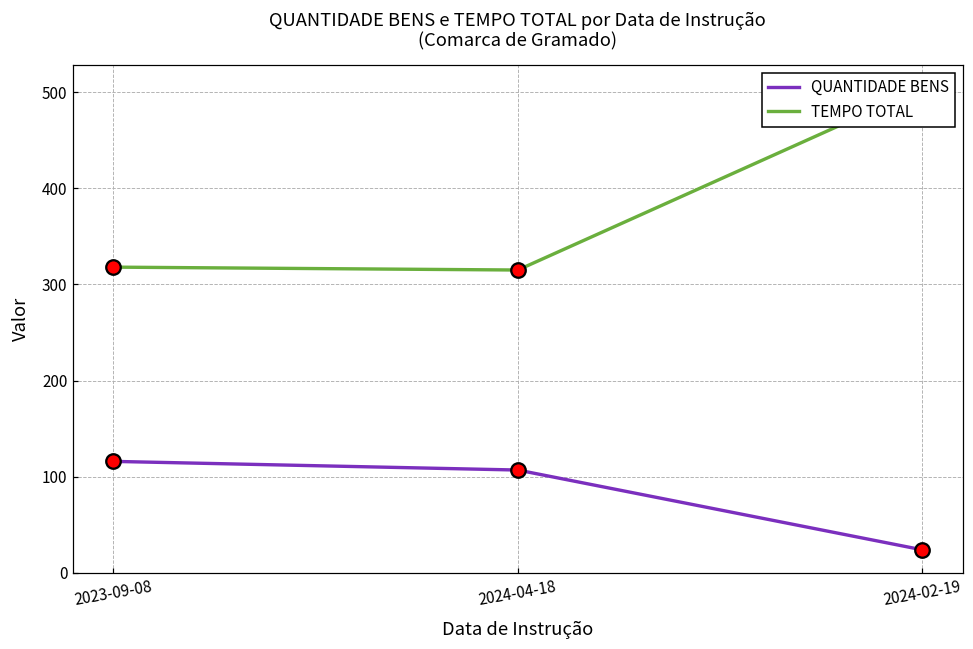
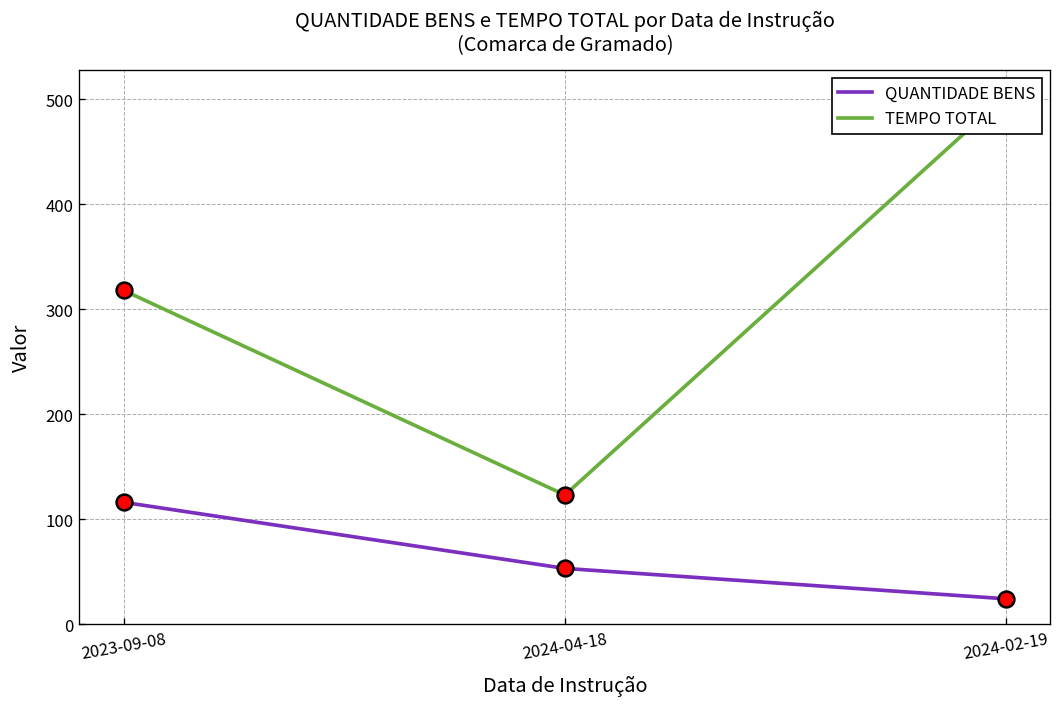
  {
    "QUANTIDADE BENS": {
      "2023-09-08": 120,
-     "2024-04-18": 110,
+     "2024-04-18": 50,
      "2024-02-19": 20
    },
    "TEMPO TOTAL": {
      "2023-09-08": 320,
-     "2024-04-18": 320
+     "2024-04-18": 120
    }
  }
